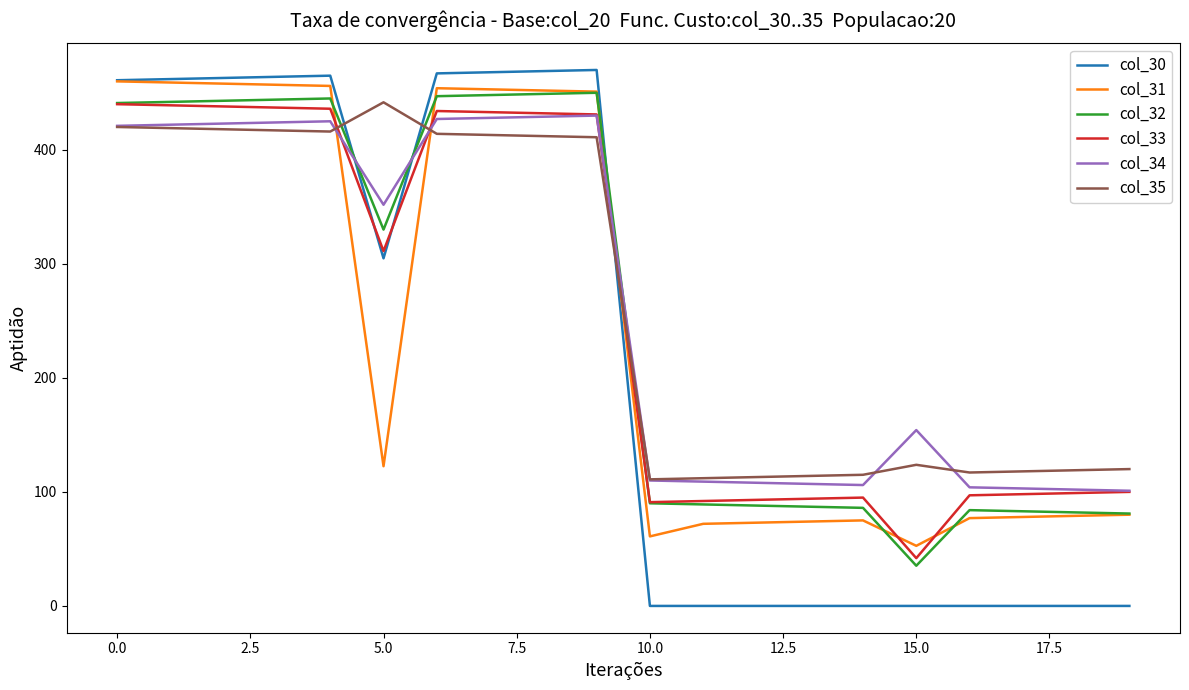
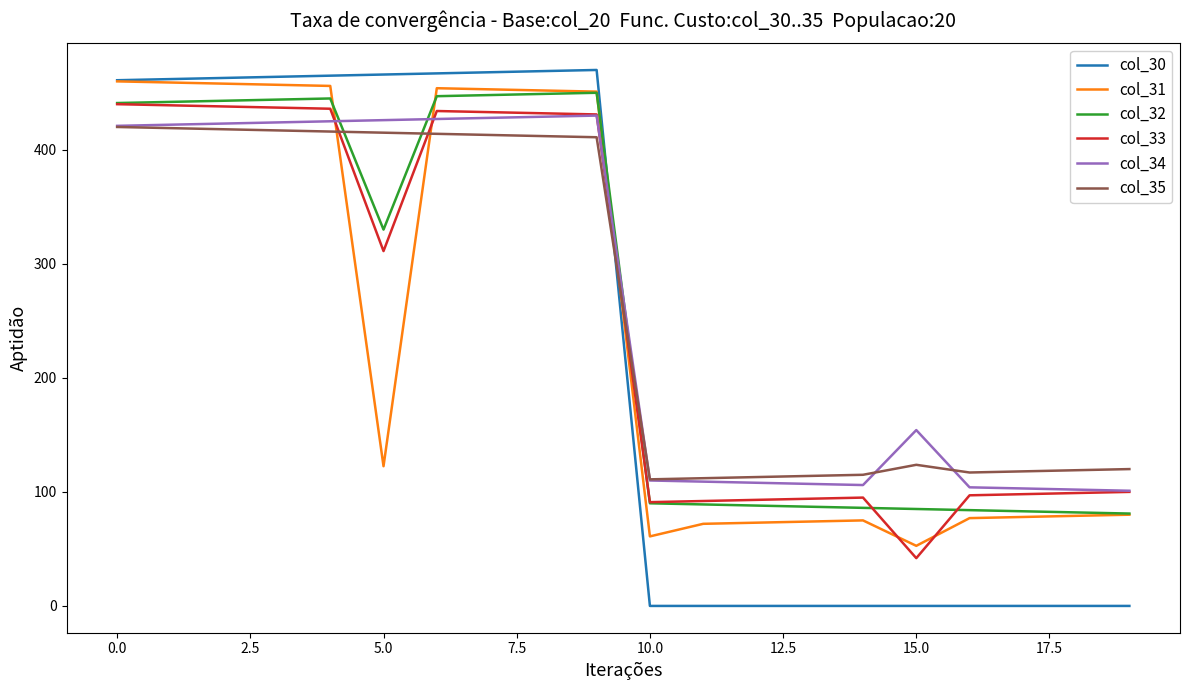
  {
    "col_30": {
-     "5.0": 305,
+     "5.0": 466,
      "10.0": 0,
      "15.0": 0
    },
    "col_31": {
      "5.0": 123,
      "10.0": 61,
      "15.0": 53
    },
    "col_32": {
      "5.0": 330,
-     "15.0": 35
+     "15.0": 85
    },
    "col_33": {
      "5.0": 311,
      "15.0": 42
    },
    "col_34": {
-     "5.0": 352,
+     "5.0": 426,
      "15.0": 154
    },
    "col_35": {
-     "5.0": 442,
+     "5.0": 415,
      "15.0": 124
    }
  }
